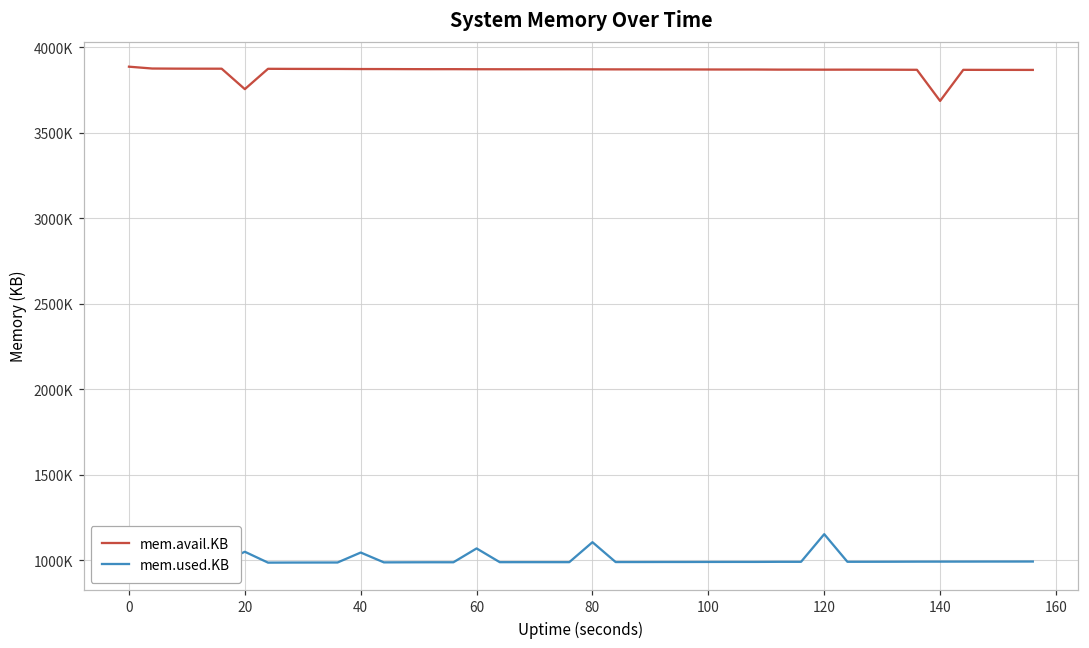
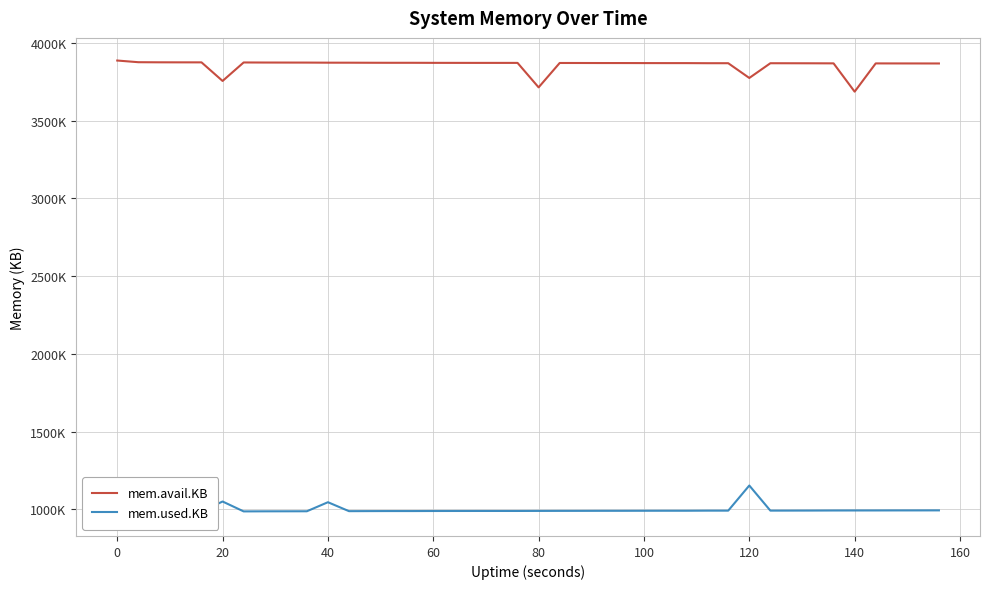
  {
    "mem.avail.KB": {
      "0": 3890000,
      "20": 3760000,
      "40": 3870000,
      "60": 3870000,
-     "80": 3870000,
+     "80": 3710000,
      "100": 3870000,
-     "120": 3870000,
+     "120": 3780000,
      "140": 3690000
    },
    "mem.used.KB": {
      "20": 1050000,
      "40": 1050000,
-     "60": 1070000,
-     "80": 1110000,
+     "60": 990000,
+     "80": 990000,
      "100": 990000,
      "120": 1150000,
      "140": 990000
    }
  }
